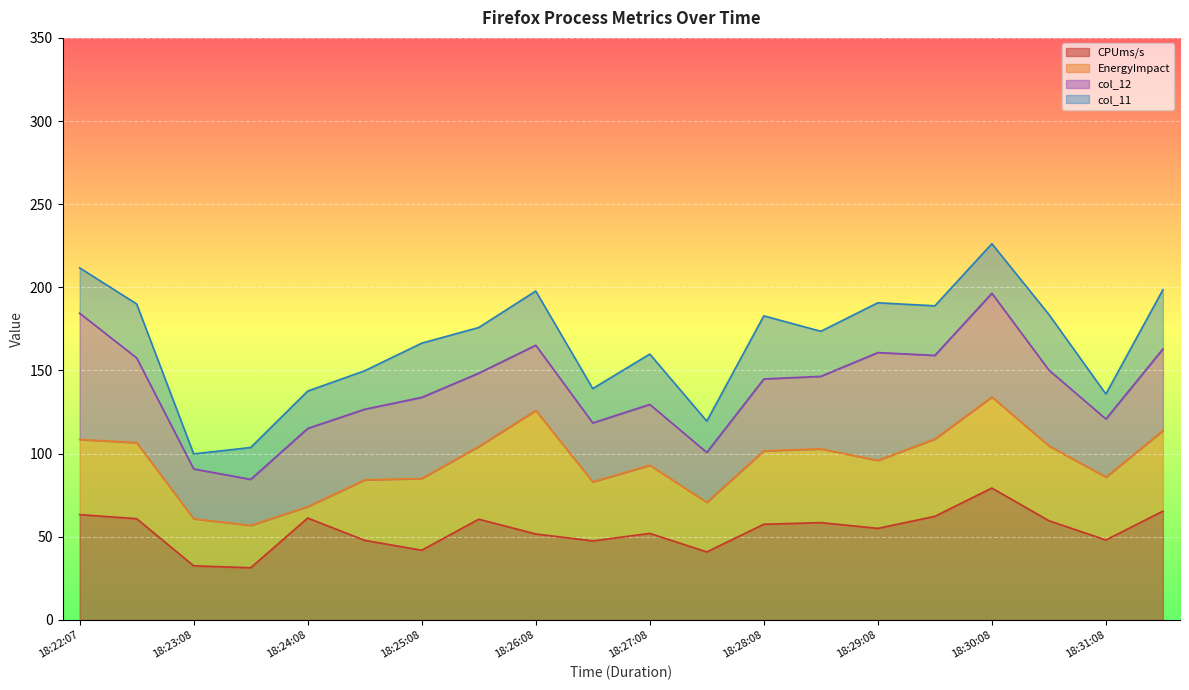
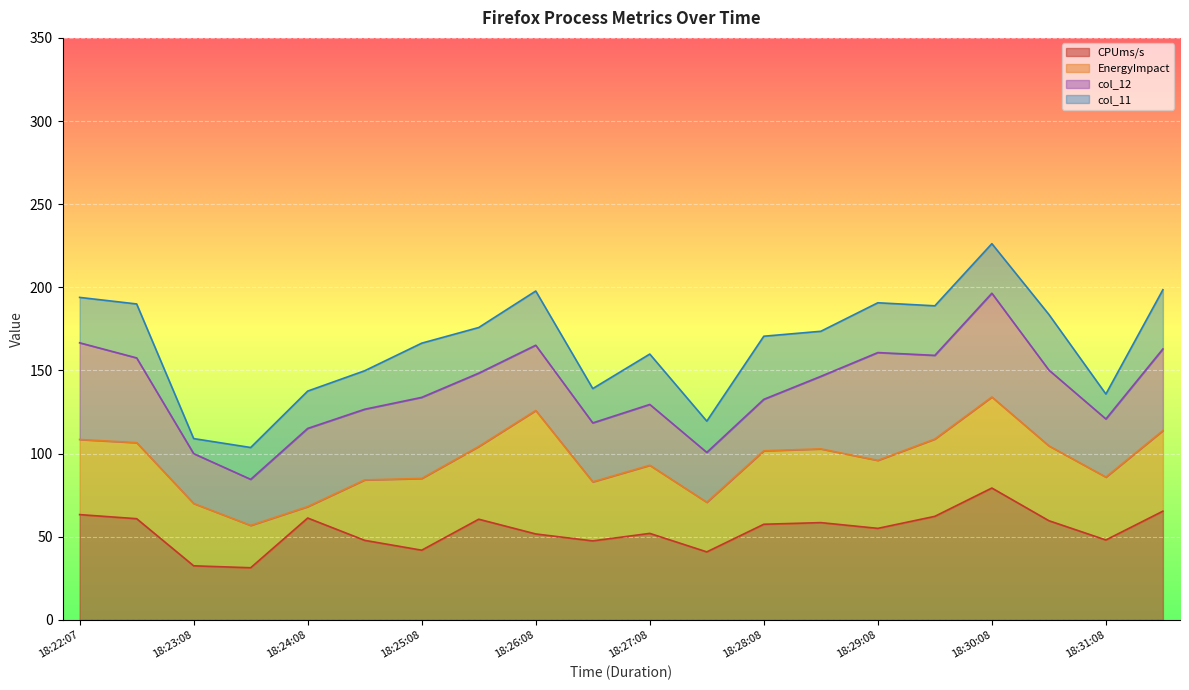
  {
    "CPUms/s": {
      "18:22:07": 63,
      "18:23:08": 33,
      "18:24:08": 61,
      "18:25:08": 42,
      "18:26:08": 52,
      "18:27:08": 52,
      "18:28:08": 58,
      "18:29:08": 55,
      "18:30:08": 79,
      "18:31:08": 48
    },
    "EnergyImpact": {
      "18:22:07": 45,
-     "18:23:08": 28,
+     "18:23:08": 37,
      "18:24:08": 7,
      "18:25:08": 43,
      "18:26:08": 74,
      "18:27:08": 41,
      "18:28:08": 44,
      "18:29:08": 41,
      "18:30:08": 55,
      "18:31:08": 38
    },
    "col_12": {
-     "18:22:07": 76,
+     "18:22:07": 58,
      "18:23:08": 30,
      "18:24:08": 47,
      "18:25:08": 49,
      "18:26:08": 39,
      "18:27:08": 37,
-     "18:28:08": 43,
+     "18:28:08": 31,
      "18:29:08": 65,
      "18:30:08": 62,
      "18:31:08": 35
    },
    "col_11": {
      "18:22:07": 27,
      "18:23:08": 9,
      "18:24:08": 22,
      "18:25:08": 33,
      "18:26:08": 33,
      "18:27:08": 30,
      "18:28:08": 38,
      "18:29:08": 30,
      "18:30:08": 30,
      "18:31:08": 15
    }
  }
